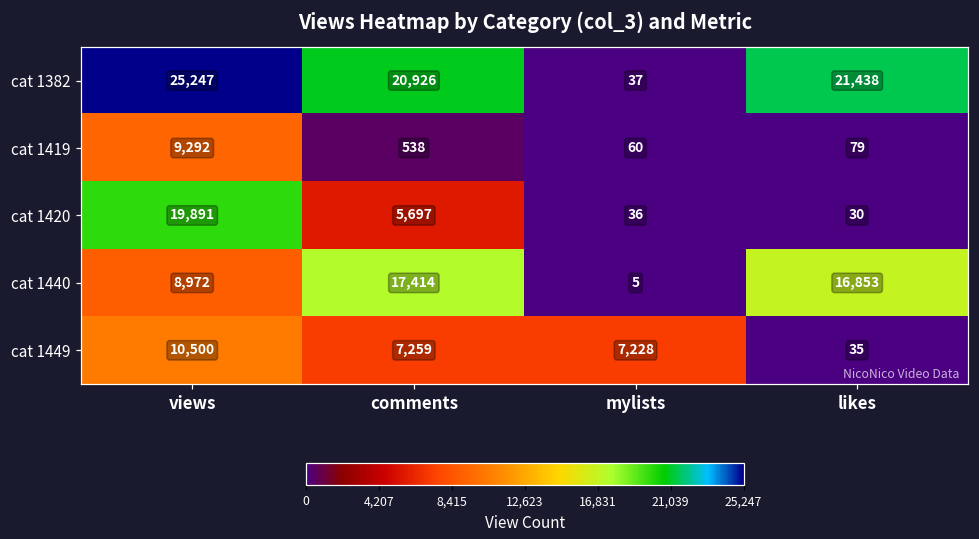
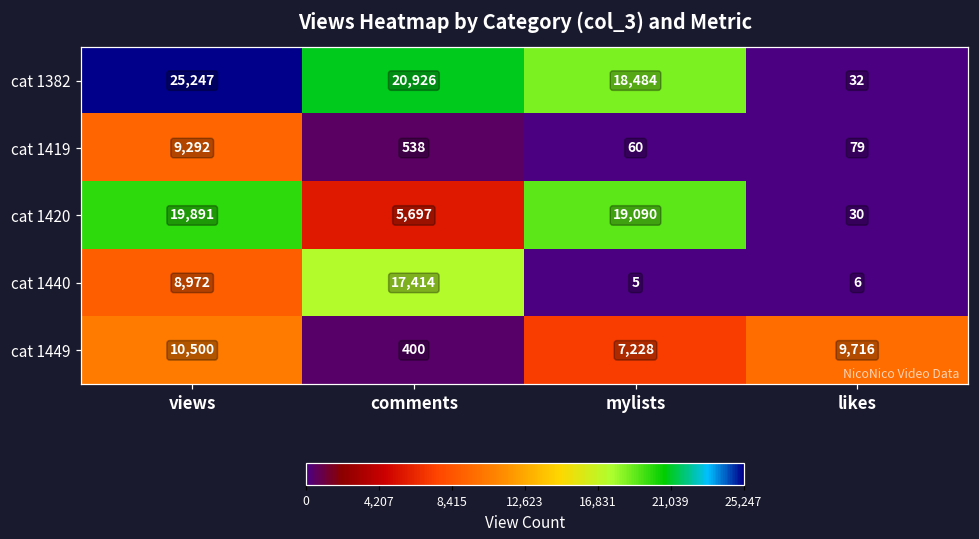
  {
    "cat 1382": {
-     "mylists": "37",
-     "likes": "21,438"
+     "mylists": "18,484",
+     "likes": "32"
    },
    "cat 1420": {
-     "mylists": "36"
+     "mylists": "19,090"
    },
    "cat 1440": {
-     "likes": "16,853"
+     "likes": "6"
    },
    "cat 1449": {
-     "comments": "7,259",
-     "likes": "35"
+     "comments": "400",
+     "likes": "9,716"
    }
  }
